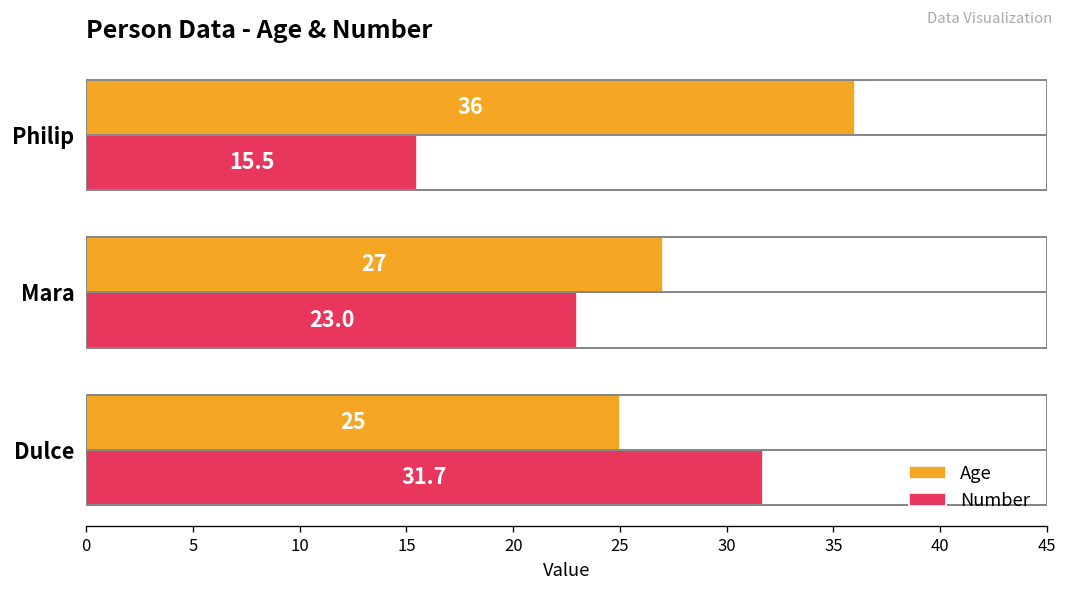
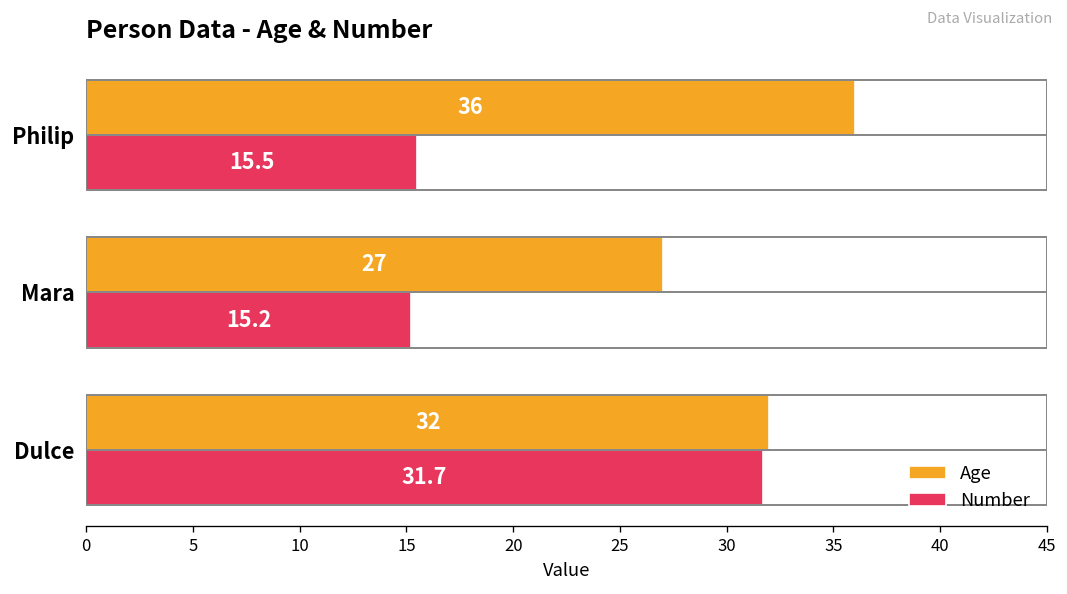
  {
    "Age": {
      "Philip": 36,
      "Mara": 27,
-     "Dulce": 25
+     "Dulce": 32
    },
    "Number": {
      "Philip": 15.5,
-     "Mara": 23.0,
+     "Mara": 15.2,
      "Dulce": 31.7
    }
  }
